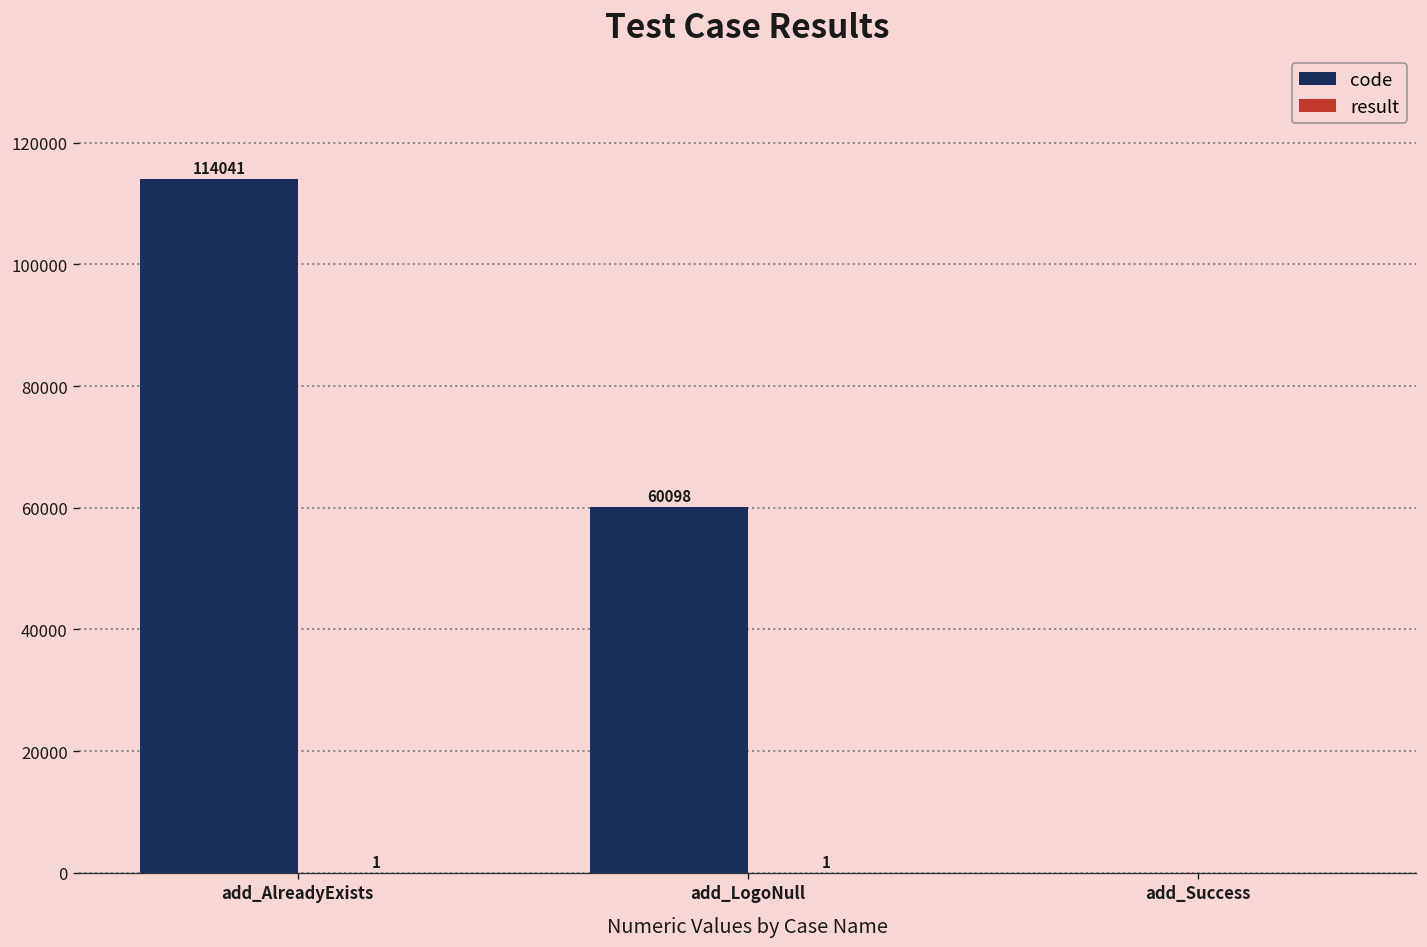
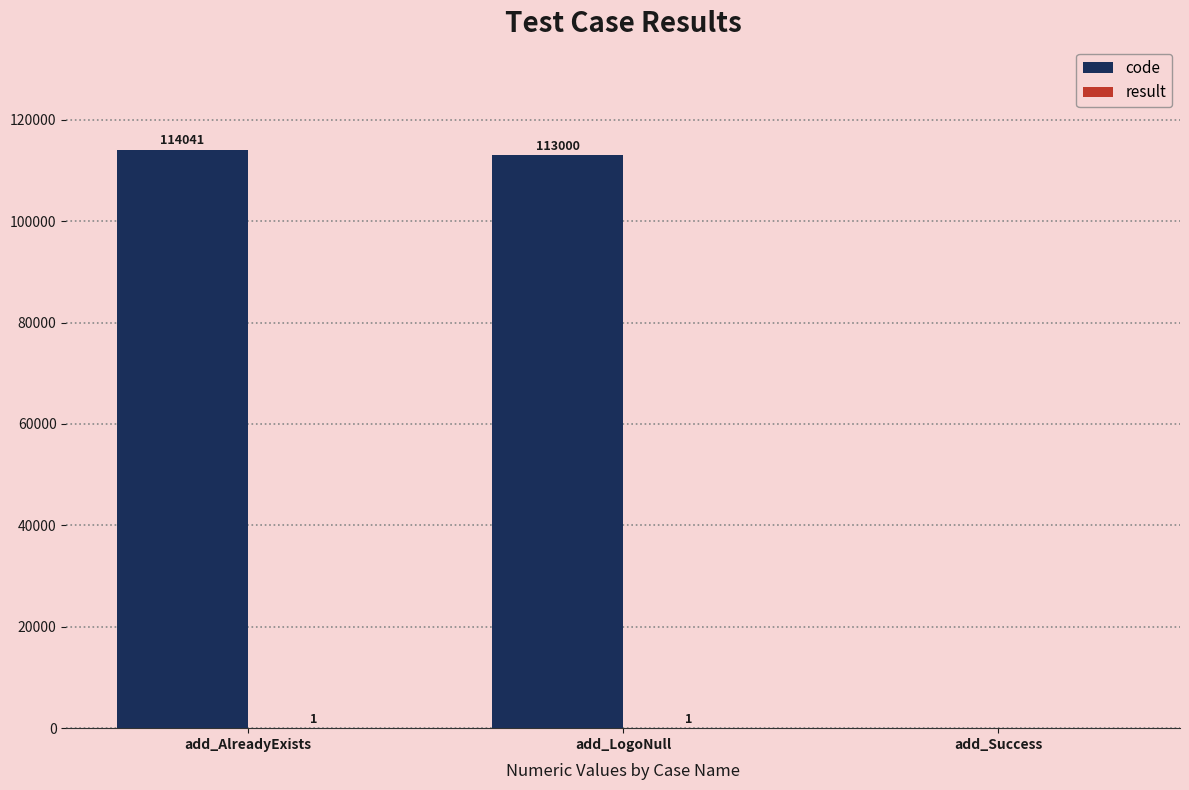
  {
    "code": {
      "add_AlreadyExists": 114041,
-     "add_LogoNull": 60098
+     "add_LogoNull": 113000
    },
    "result": {
      "add_AlreadyExists": 1,
      "add_LogoNull": 1
    }
  }
